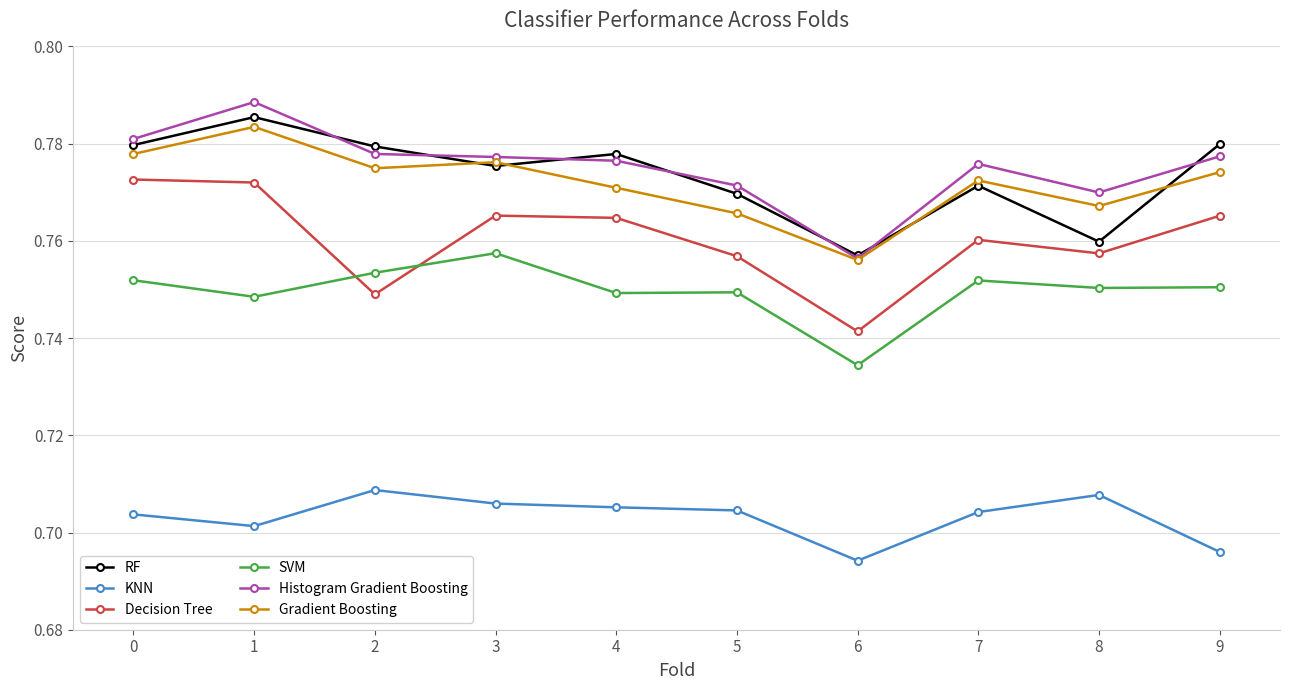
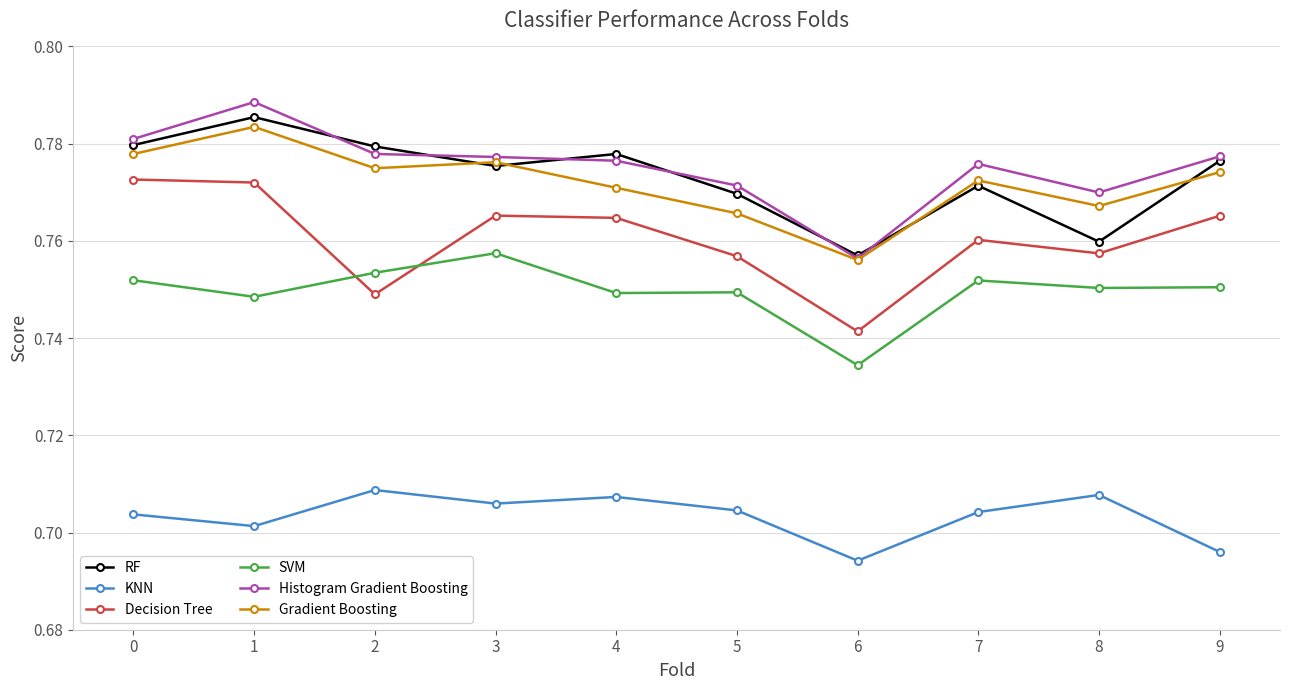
  {
    "RF": {
      "0": 0.780,
      "1": 0.785,
      "2": 0.779,
      "3": 0.775,
      "4": 0.778,
      "5": 0.770,
      "6": 0.757,
      "7": 0.771,
      "8": 0.760,
-     "9": 0.780
+     "9": 0.776
    },
    "KNN": {
      "0": 0.704,
      "1": 0.701,
      "2": 0.709,
      "3": 0.706,
-     "4": 0.705,
+     "4": 0.707,
      "5": 0.705,
      "6": 0.694,
      "7": 0.704,
      "8": 0.708,
      "9": 0.696
    },
    "Decision Tree": {
      "0": 0.773,
      "1": 0.772,
      "2": 0.749,
      "3": 0.765,
      "4": 0.765,
      "5": 0.757,
      "6": 0.741,
      "7": 0.760,
      "8": 0.757,
      "9": 0.765
    },
    "SVM": {
      "0": 0.752,
      "1": 0.748,
      "2": 0.753,
      "3": 0.757,
      "4": 0.749,
      "5": 0.749,
      "6": 0.734,
      "7": 0.752,
      "8": 0.750,
      "9": 0.750
    },
    "Histogram Gradient Boosting": {
      "0": 0.781,
      "1": 0.789,
      "2": 0.778,
      "3": 0.777,
      "4": 0.776,
      "5": 0.771,
      "7": 0.776,
      "8": 0.770,
      "9": 0.777
    },
    "Gradient Boosting": {
      "0": 0.778,
      "1": 0.783,
      "2": 0.775,
      "3": 0.776,
      "4": 0.771,
      "5": 0.766,
      "7": 0.772,
      "8": 0.767,
      "9": 0.774
    }
  }
